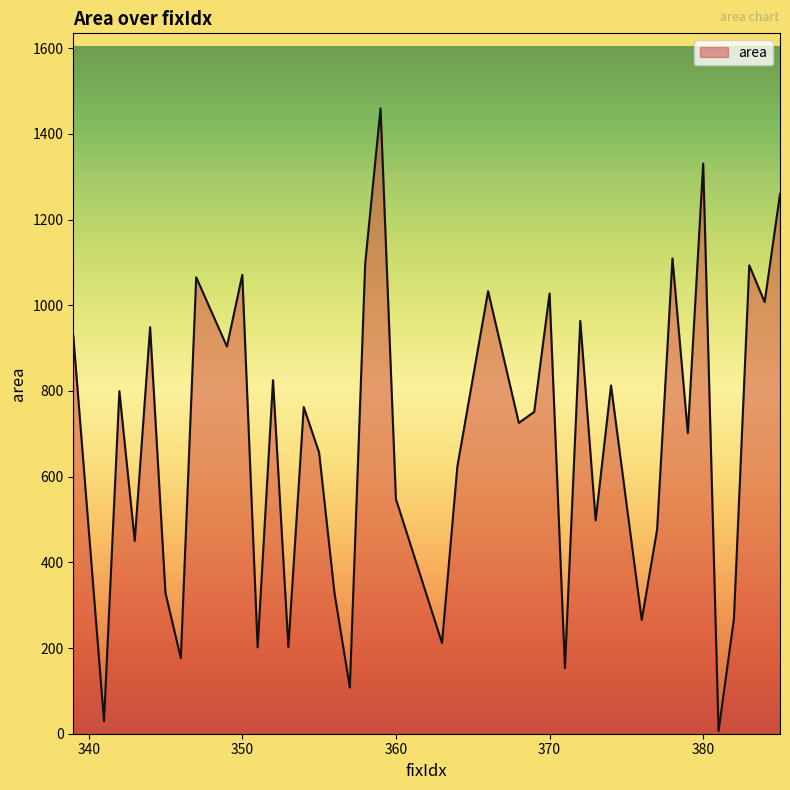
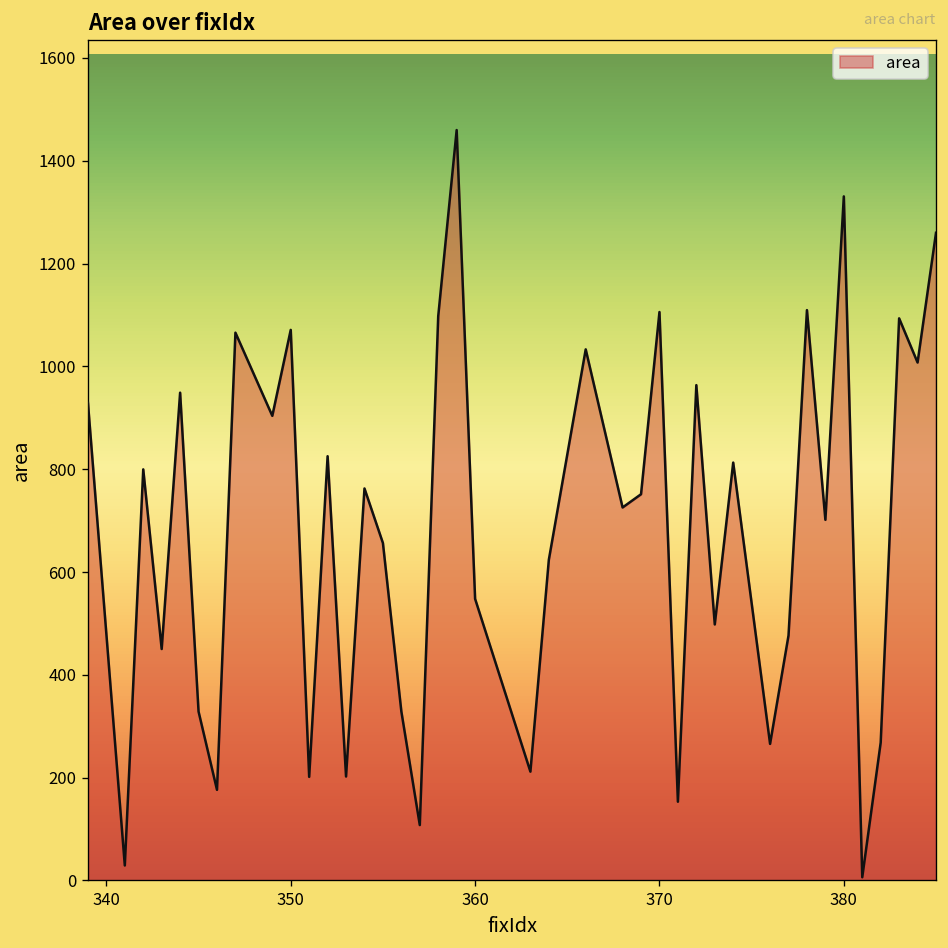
  {
    "350": 1070,
    "360": 550,
-   "370": 1030,
+   "370": 1110,
    "380": 1330
  }
